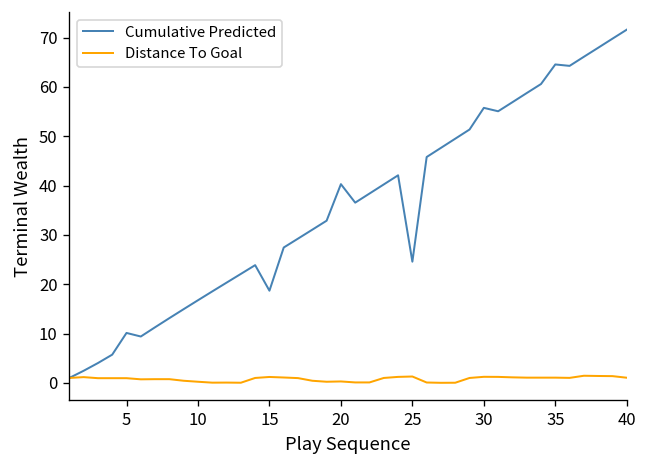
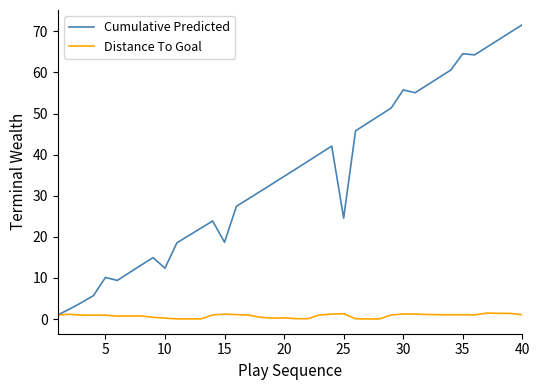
  {
    "Cumulative Predicted": {
      "5": 10,
-     "10": 17,
+     "10": 12,
      "15": 19,
-     "20": 40,
+     "20": 35,
      "25": 25,
      "30": 56,
      "35": 65,
      "40": 72
    },
    "Distance To Goal": {
      "5": 1,
      "10": 0,
      "15": 1,
      "20": 0,
      "25": 1,
      "30": 1,
      "35": 1,
      "40": 1
    }
  }
